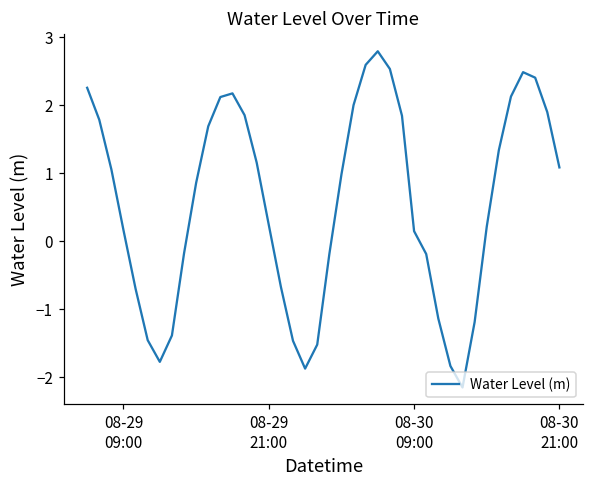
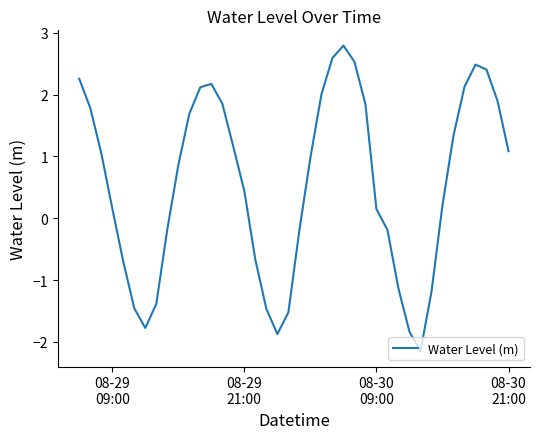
  {
    "08-29 09:00": 0.2,
-   "08-29 21:00": 0.2,
+   "08-29 21:00": 0.4,
    "08-30 09:00": 0.1,
    "08-30 21:00": 1.1
  }
